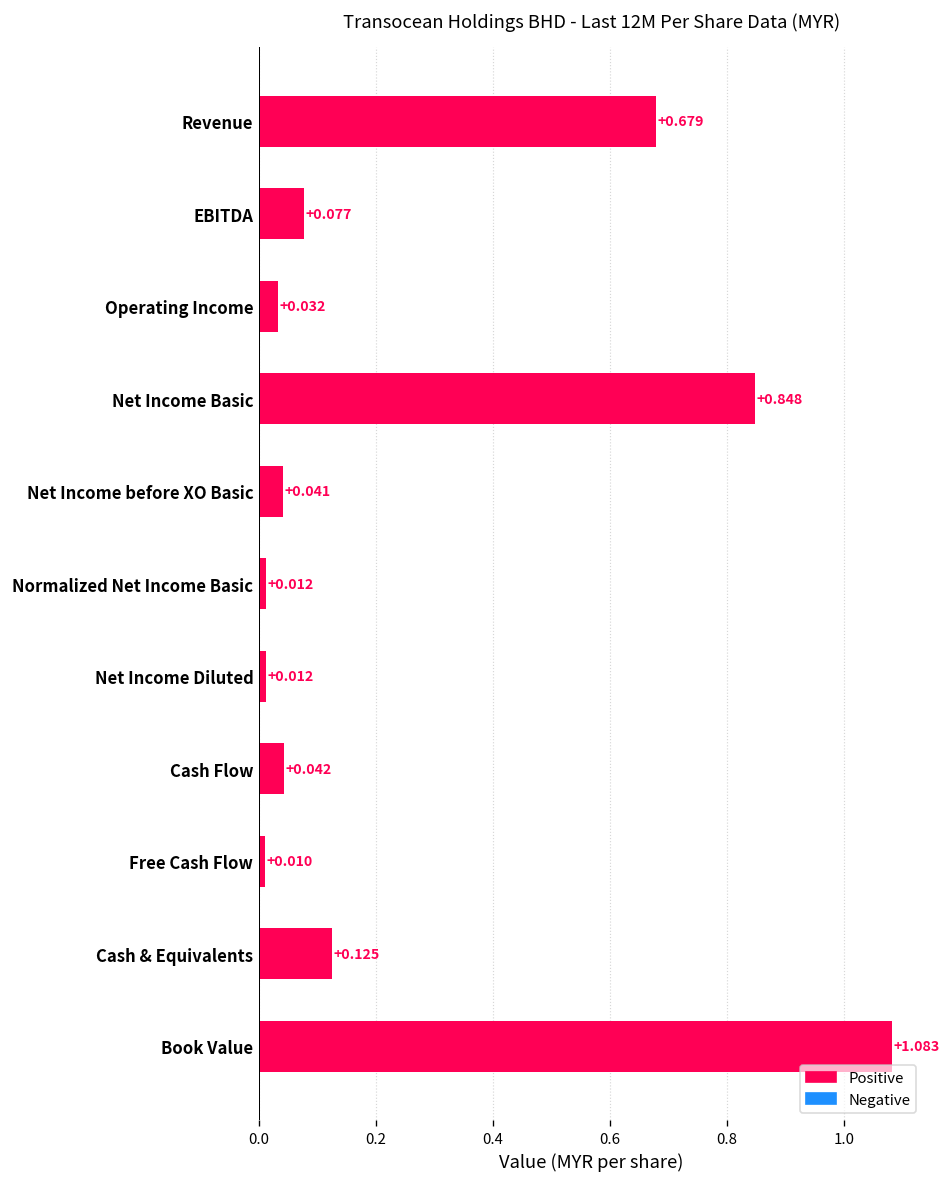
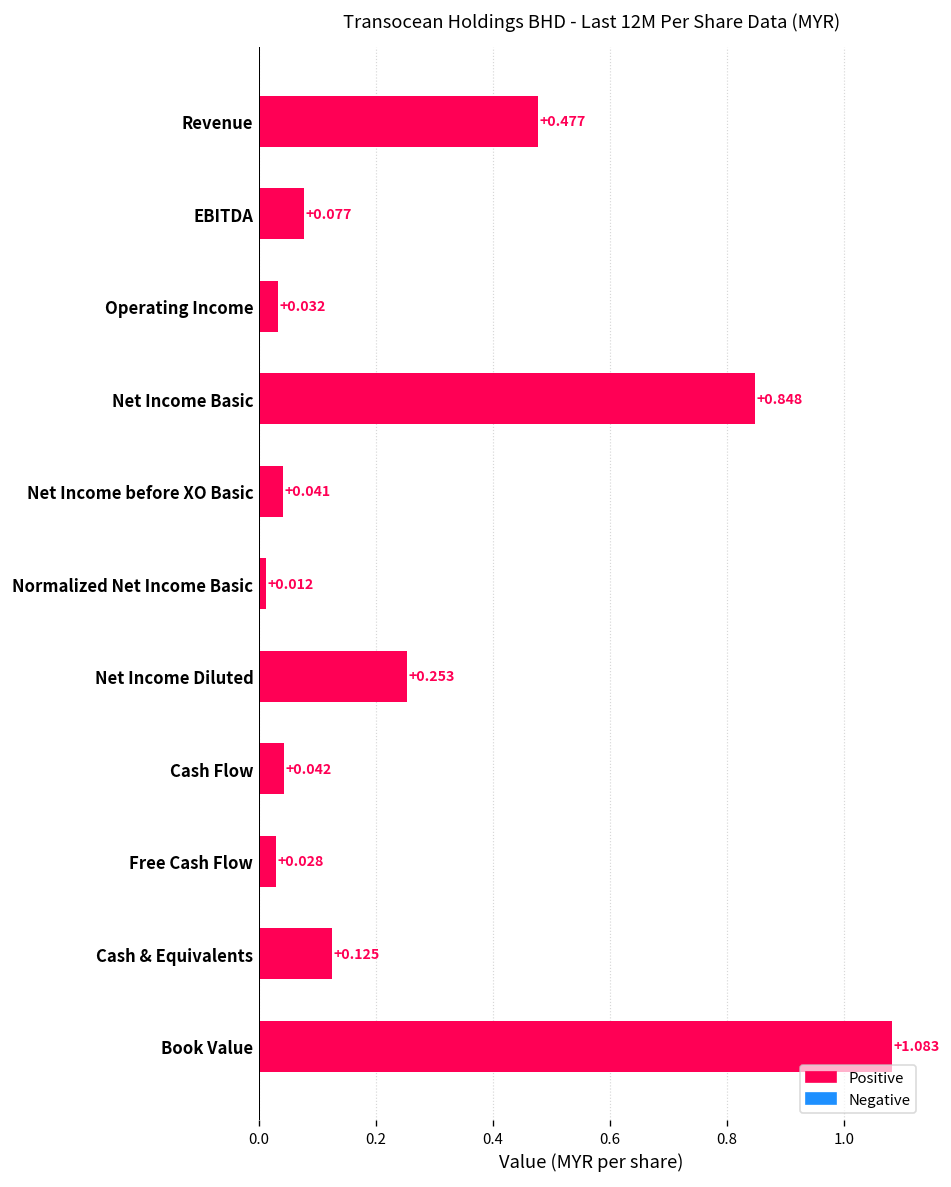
  {
-   "Revenue": "+0.679",
+   "Revenue": "+0.477",
    "EBITDA": "+0.077",
    "Operating Income": "+0.032",
    "Net Income Basic": "+0.848",
    "Net Income before XO Basic": "+0.041",
    "Normalized Net Income Basic": "+0.012",
-   "Net Income Diluted": "+0.012",
+   "Net Income Diluted": "+0.253",
    "Cash Flow": "+0.042",
-   "Free Cash Flow": "+0.010",
+   "Free Cash Flow": "+0.028",
    "Cash & Equivalents": "+0.125",
    "Book Value": "+1.083"
  }
